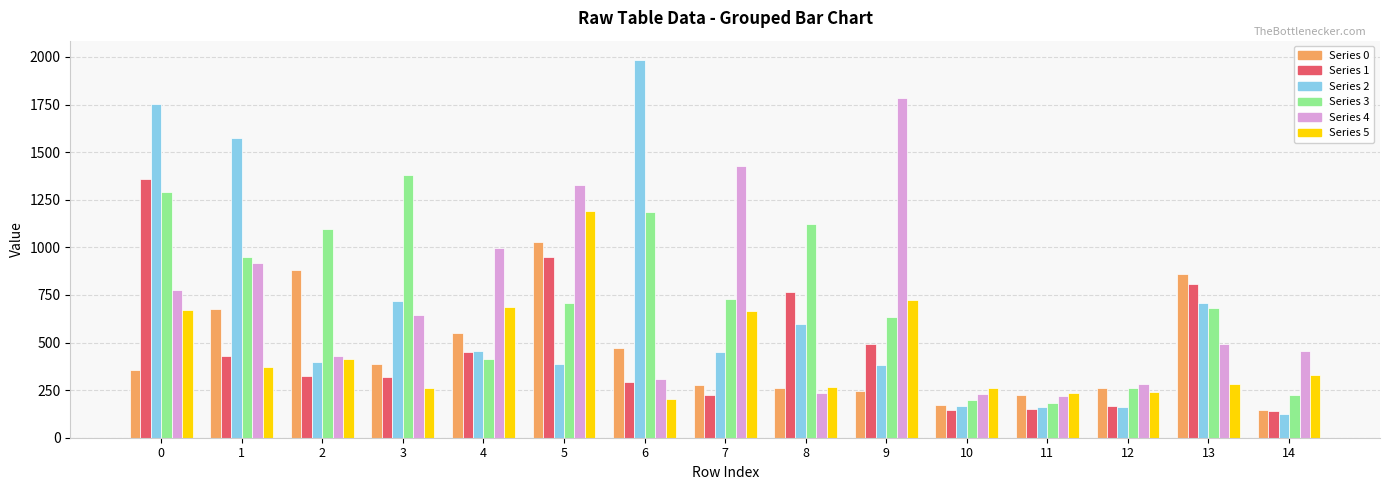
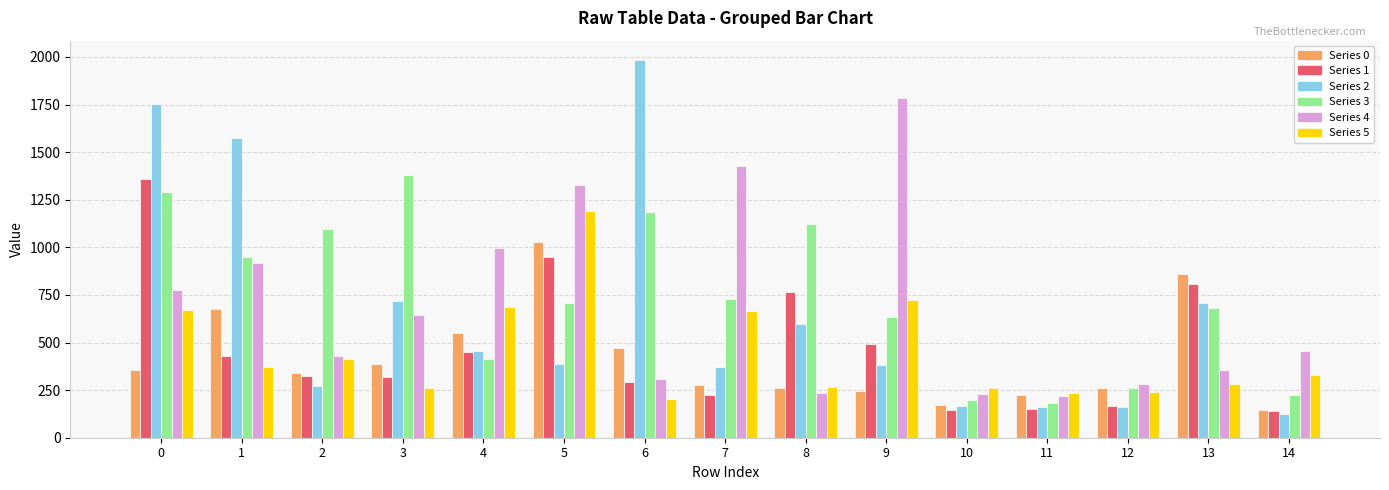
  {
    "Series 0": {
      "0": 360,
      "1": 680,
-     "2": 880,
+     "2": 340,
      "3": 390,
      "4": 550,
      "5": 1030,
      "6": 470,
      "7": 280,
      "8": 260,
      "9": 250,
      "10": 170,
      "11": 220,
      "12": 260,
      "13": 860,
      "14": 150
    },
    "Series 1": {
      "0": 1360,
      "1": 430,
      "2": 330,
      "3": 320,
      "4": 450,
      "5": 950,
      "6": 290,
      "7": 220,
      "8": 770,
      "9": 490,
      "10": 140,
      "11": 150,
      "12": 170,
      "13": 810,
      "14": 140
    },
    "Series 2": {
      "0": 1750,
      "1": 1570,
-     "2": 400,
+     "2": 270,
      "3": 720,
      "4": 460,
      "5": 390,
      "6": 1990,
-     "7": 450,
+     "7": 370,
      "8": 600,
      "9": 380,
      "10": 170,
      "11": 160,
      "12": 160,
      "13": 710,
      "14": 130
    },
    "Series 3": {
      "0": 1290,
      "1": 950,
      "2": 1090,
      "3": 1380,
      "4": 410,
      "5": 710,
      "6": 1190,
      "7": 730,
      "8": 1120,
      "9": 640,
      "10": 200,
      "11": 180,
      "12": 260,
      "13": 680,
      "14": 220
    },
    "Series 4": {
      "0": 780,
      "1": 920,
      "2": 430,
      "3": 640,
      "4": 1000,
      "5": 1330,
      "6": 310,
      "7": 1430,
      "8": 230,
      "9": 1780,
      "10": 230,
      "11": 220,
      "12": 280,
-     "13": 490,
+     "13": 360,
      "14": 460
    },
    "Series 5": {
      "0": 670,
      "1": 370,
      "2": 410,
      "3": 260,
      "4": 690,
      "5": 1190,
      "6": 210,
      "7": 670,
      "8": 270,
      "9": 720,
      "10": 260,
      "11": 240,
      "12": 240,
      "13": 280,
      "14": 330
    }
  }
